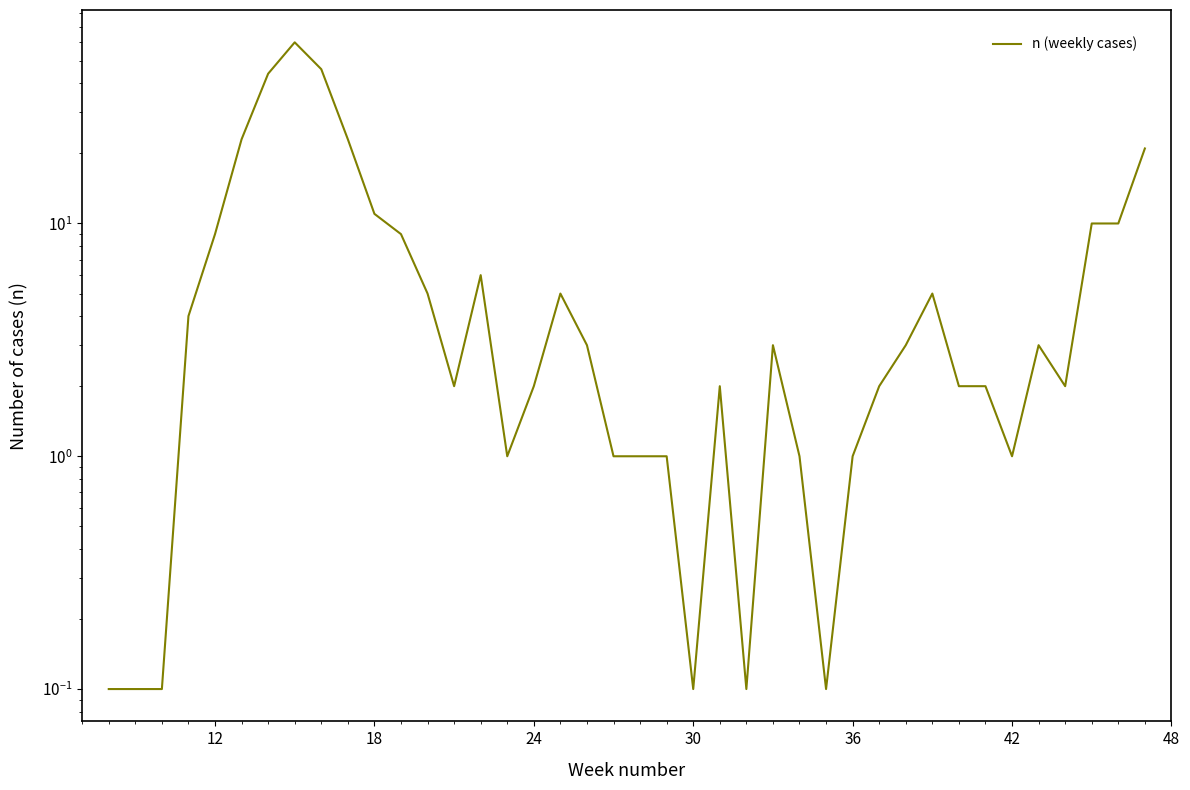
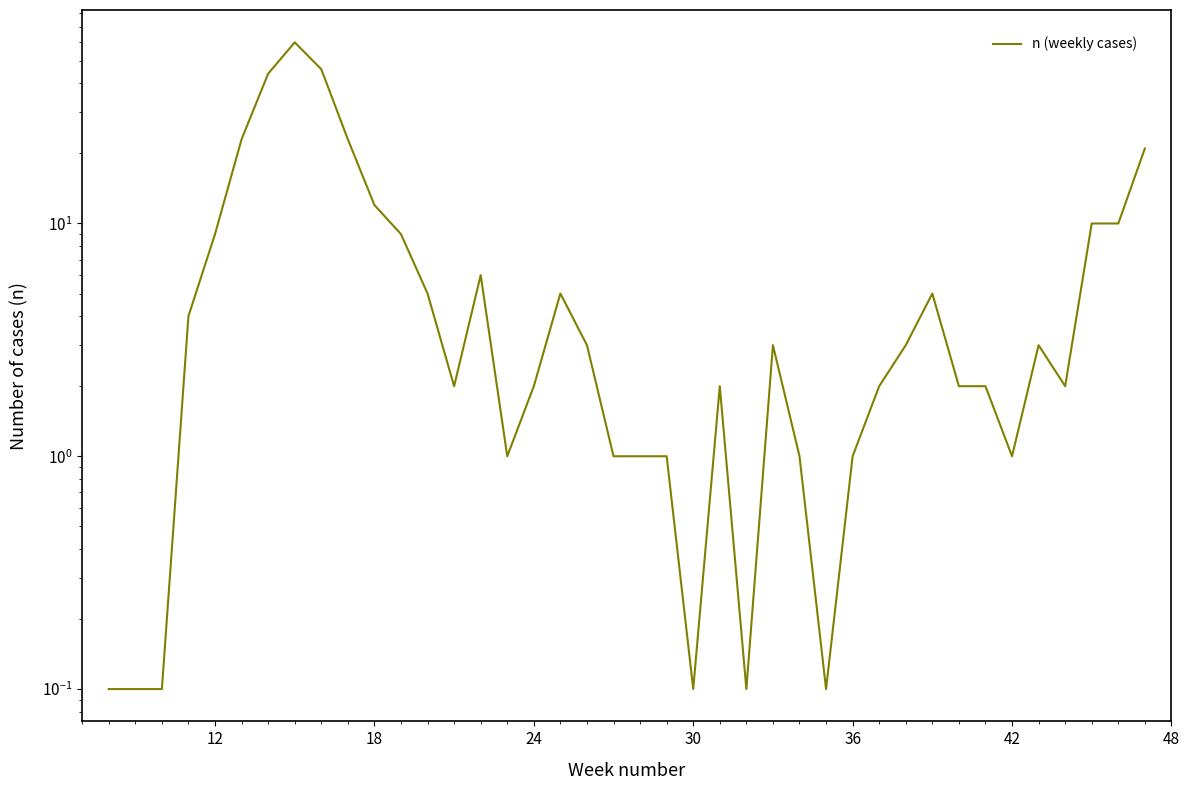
  {
    "12": 9,
-   "18": 11,
+   "18": 12,
    "24": 2,
    "30": 0.100,
    "36": 1,
    "42": 1
  }
